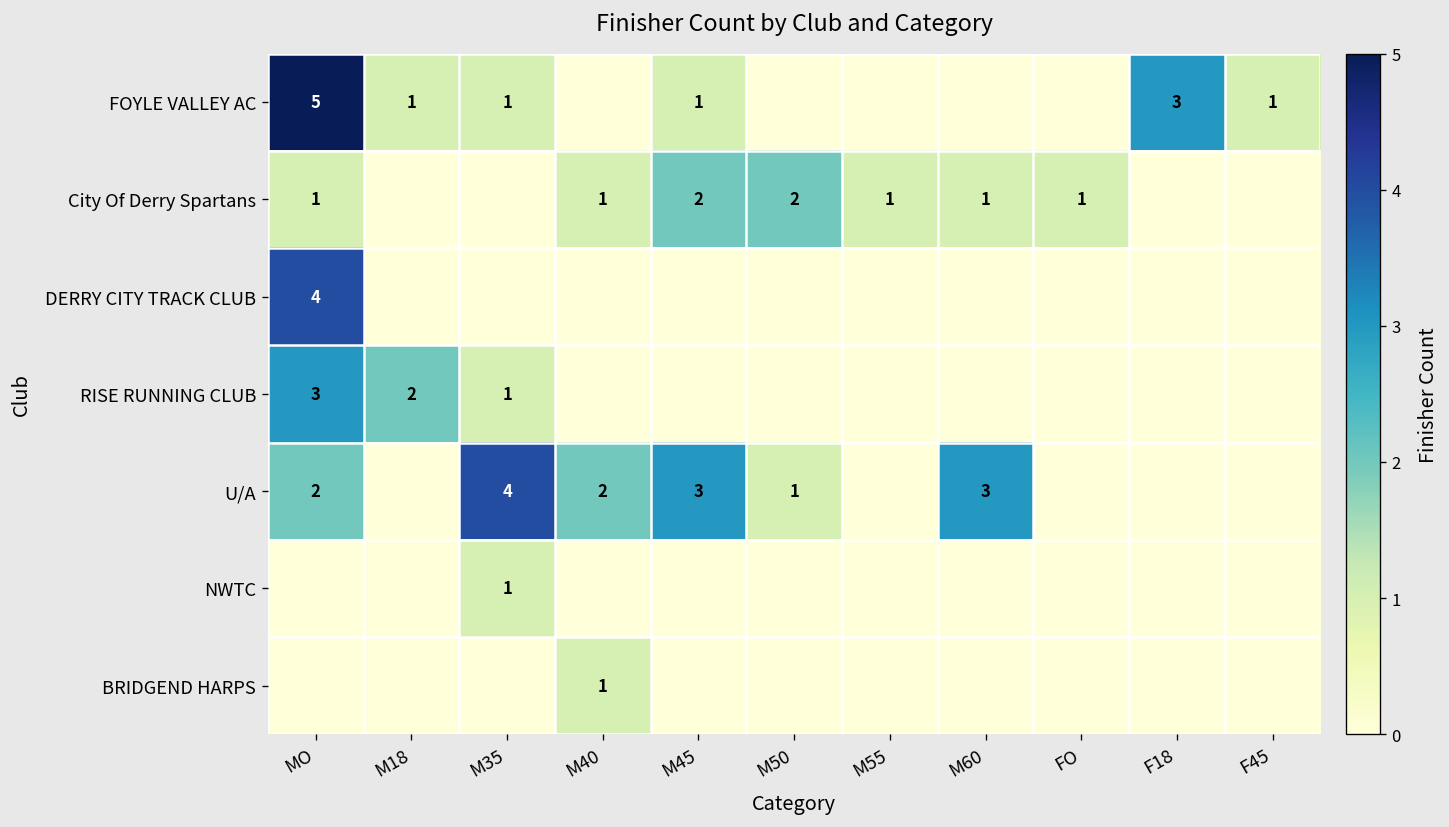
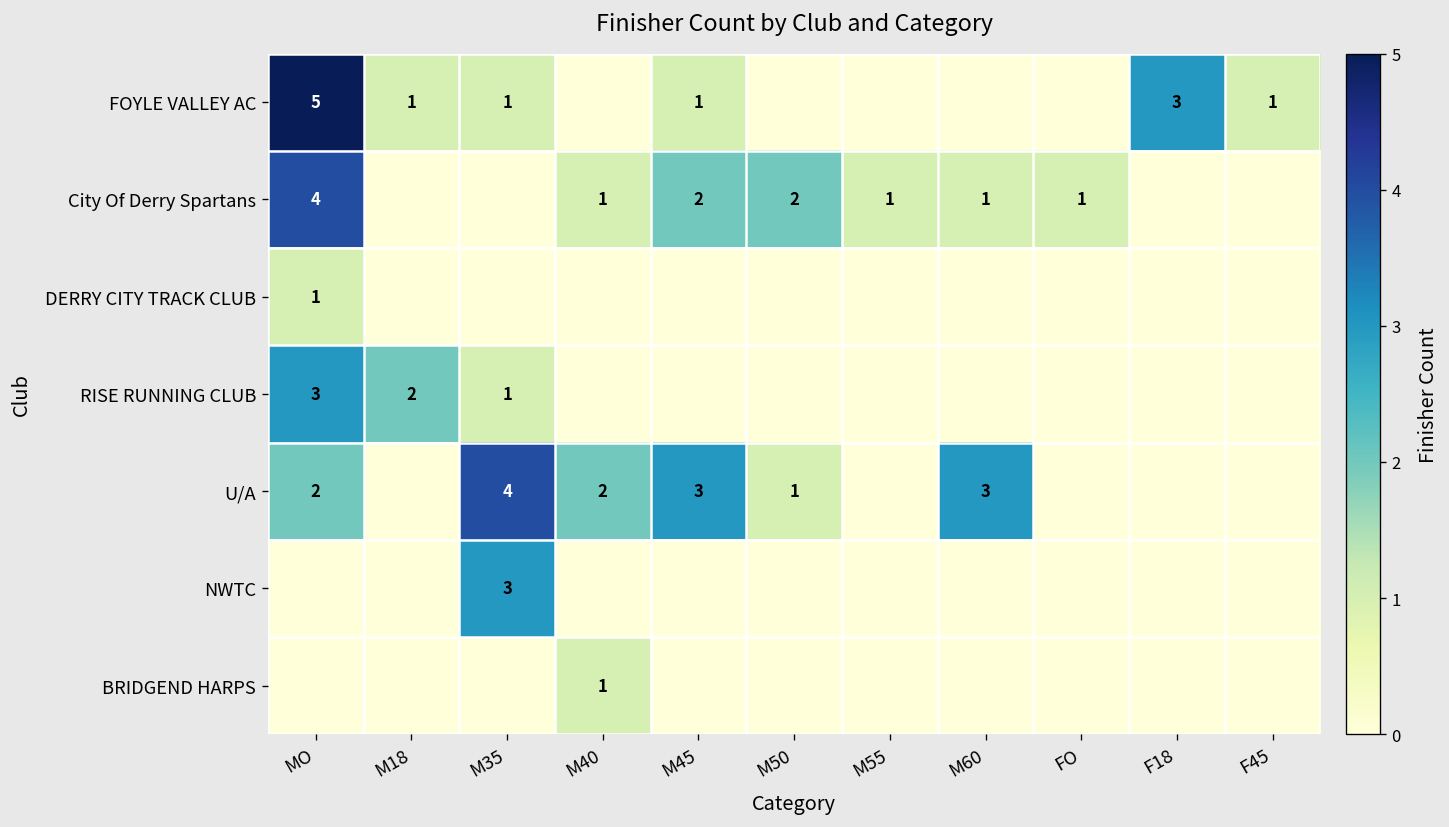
  {
    "FOYLE VALLEY AC": {
      "MO": 5,
      "M18": 1,
      "M35": 1,
      "M45": 1,
      "F18": 3,
      "F45": 1
    },
    "City Of Derry Spartans": {
-     "MO": 1,
+     "MO": 4,
      "M40": 1,
      "M45": 2,
      "M50": 2,
      "M55": 1,
      "M60": 1,
      "FO": 1
    },
    "DERRY CITY TRACK CLUB": {
-     "MO": 4
+     "MO": 1
    },
    "RISE RUNNING CLUB": {
      "MO": 3,
      "M18": 2,
      "M35": 1
    },
    "U/A": {
      "MO": 2,
      "M35": 4,
      "M40": 2,
      "M45": 3,
      "M50": 1,
      "M60": 3
    },
    "NWTC": {
-     "M35": 1
+     "M35": 3
    },
    "BRIDGEND HARPS": {
      "M40": 1
    }
  }
